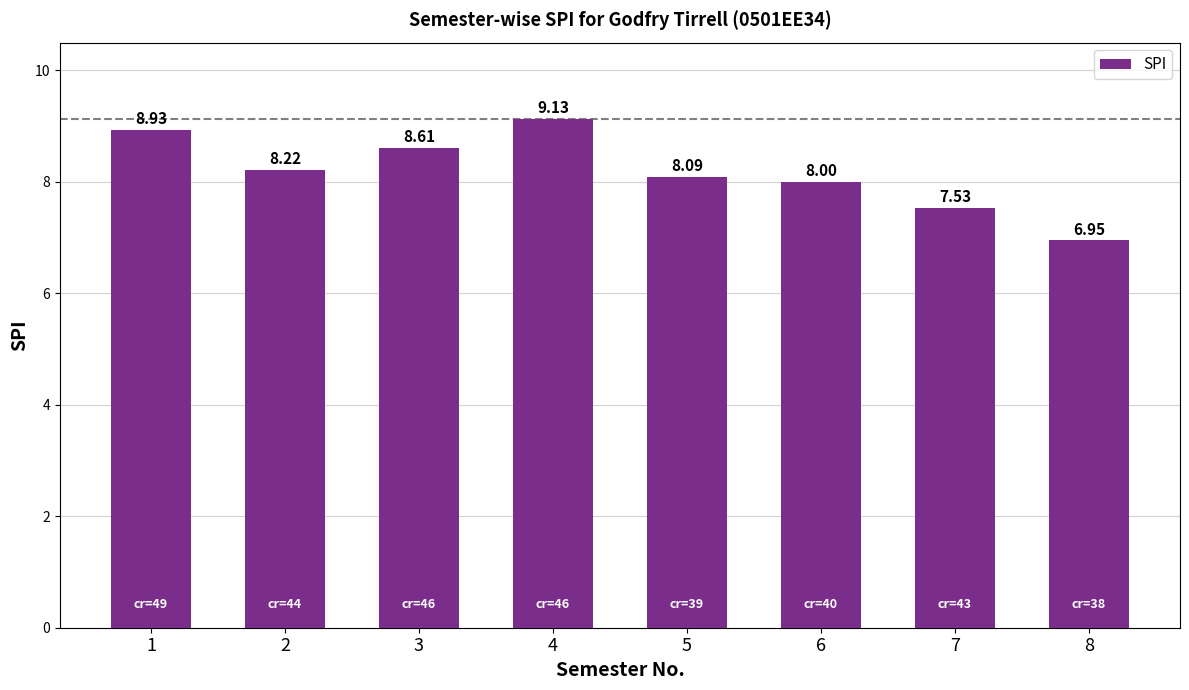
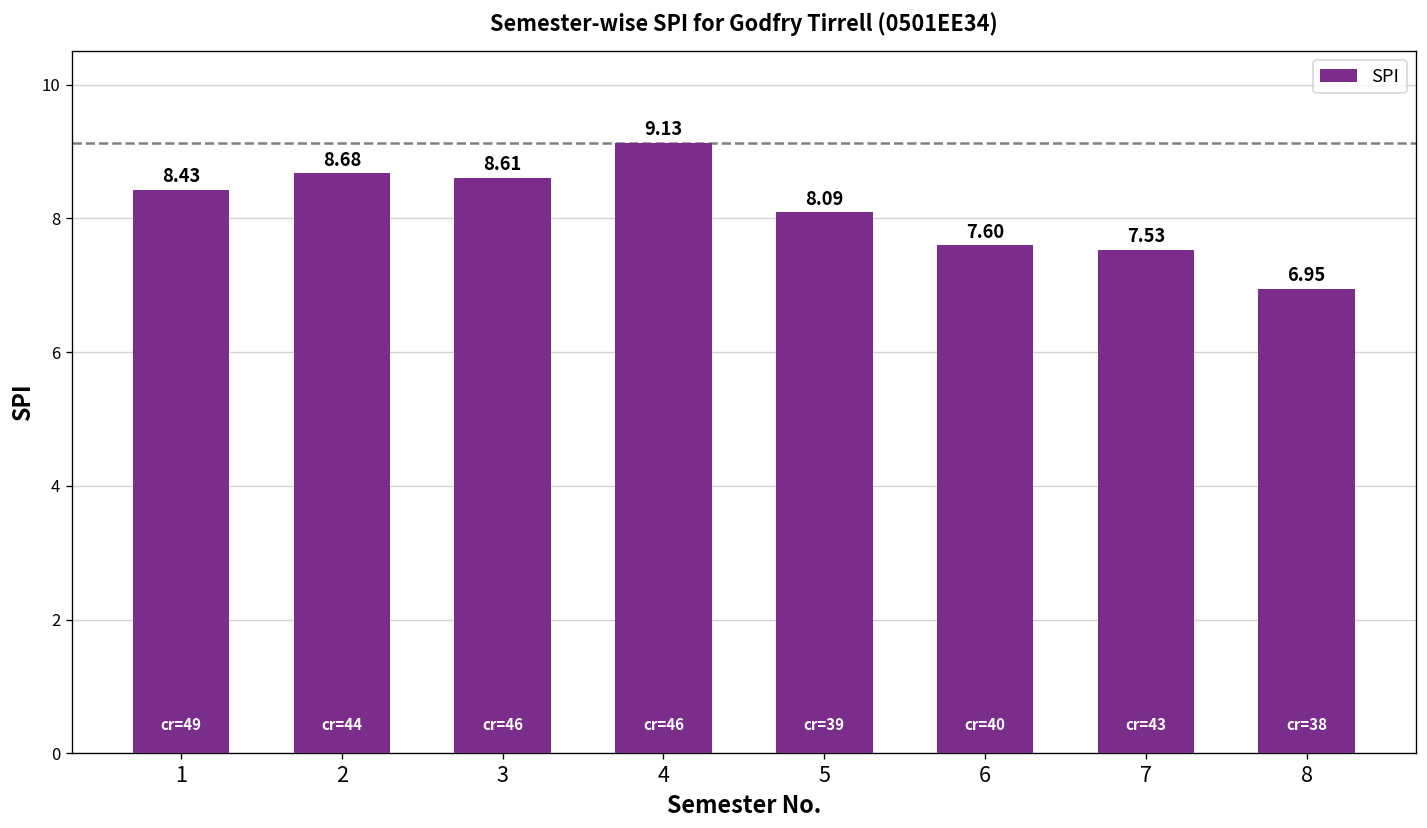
  {
-   "1": 8.93,
-   "2": 8.22,
+   "1": 8.43,
+   "2": 8.68,
    "3": 8.61,
    "4": 9.13,
    "5": 8.09,
-   "6": 8.00,
+   "6": 7.60,
    "7": 7.53,
    "8": 6.95
  }
